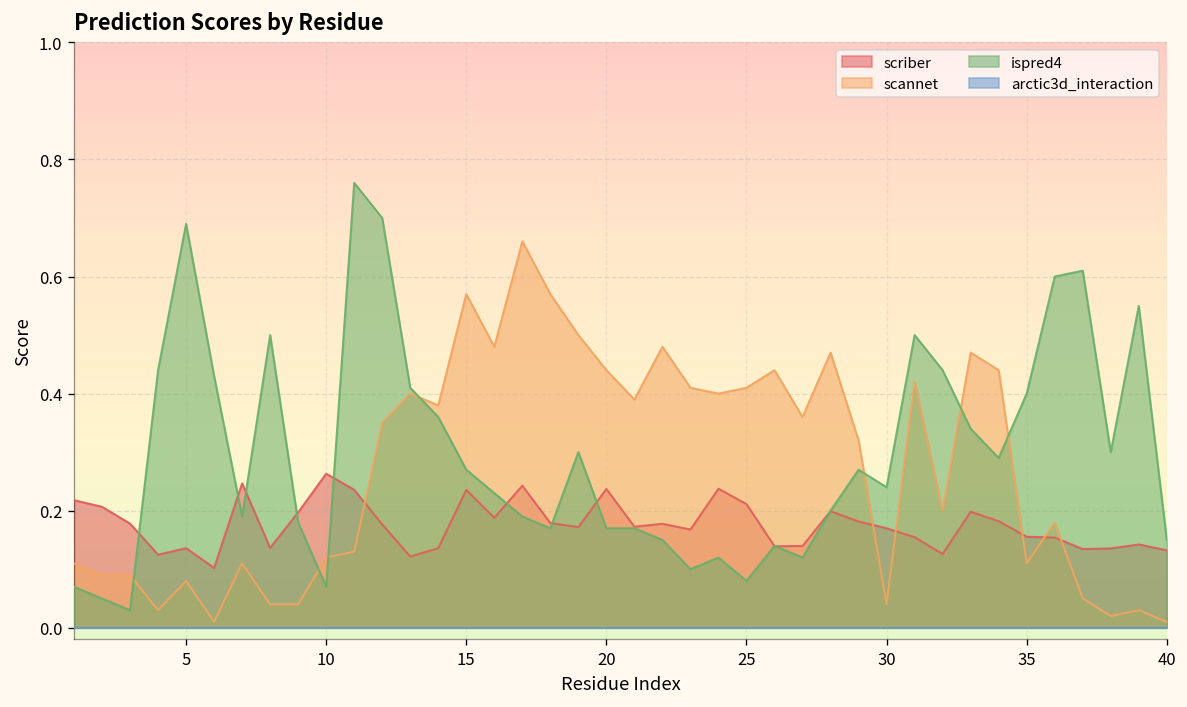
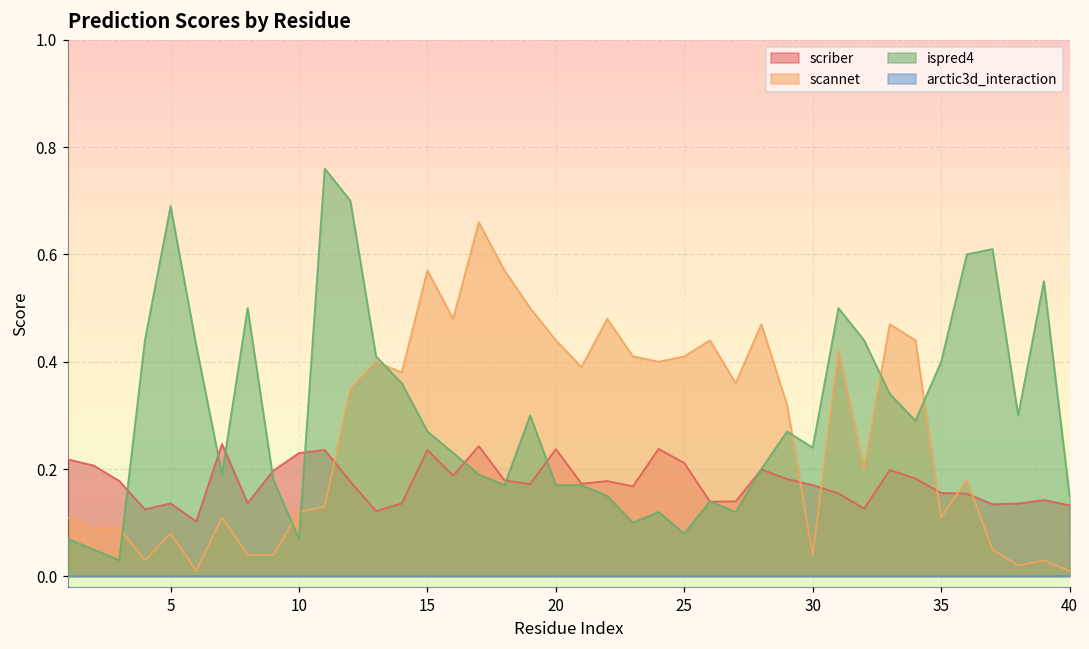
  {
    "scriber": {
      "5": 0.14,
-     "10": 0.26,
+     "10": 0.23,
      "15": 0.24,
      "20": 0.24,
      "25": 0.21,
      "30": 0.17,
      "35": 0.16,
      "40": 0.13
    },
    "scannet": {
      "5": 0.08,
      "10": 0.12,
      "15": 0.57,
      "20": 0.44,
      "25": 0.41,
      "30": 0.04,
      "35": 0.11,
      "40": 0.01
    },
    "ispred4": {
      "5": 0.69,
      "10": 0.07,
      "15": 0.27,
      "20": 0.17,
      "25": 0.08,
      "30": 0.24,
      "35": 0.40,
      "40": 0.15
    },
    "arctic3d_interaction": {
      "5": 0.00,
      "10": 0.00,
      "15": 0.00,
      "20": 0.00,
      "25": 0.00,
      "30": 0.00,
      "35": 0.00,
      "40": 0.00
    }
  }
